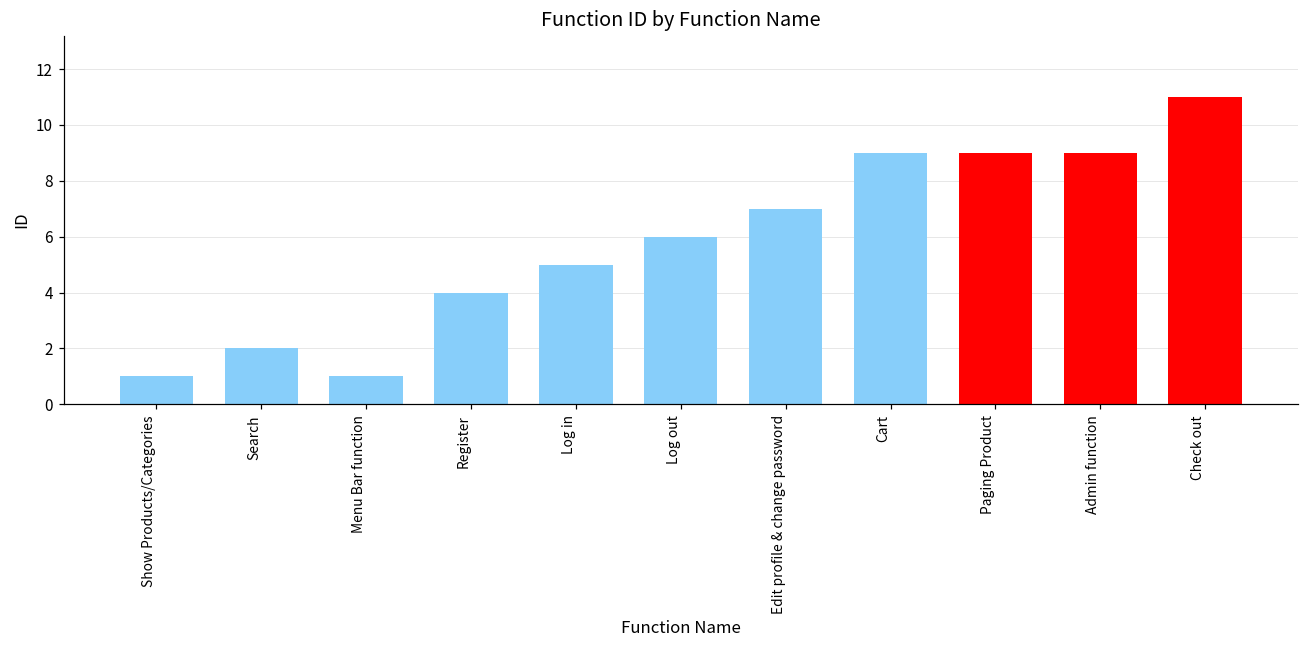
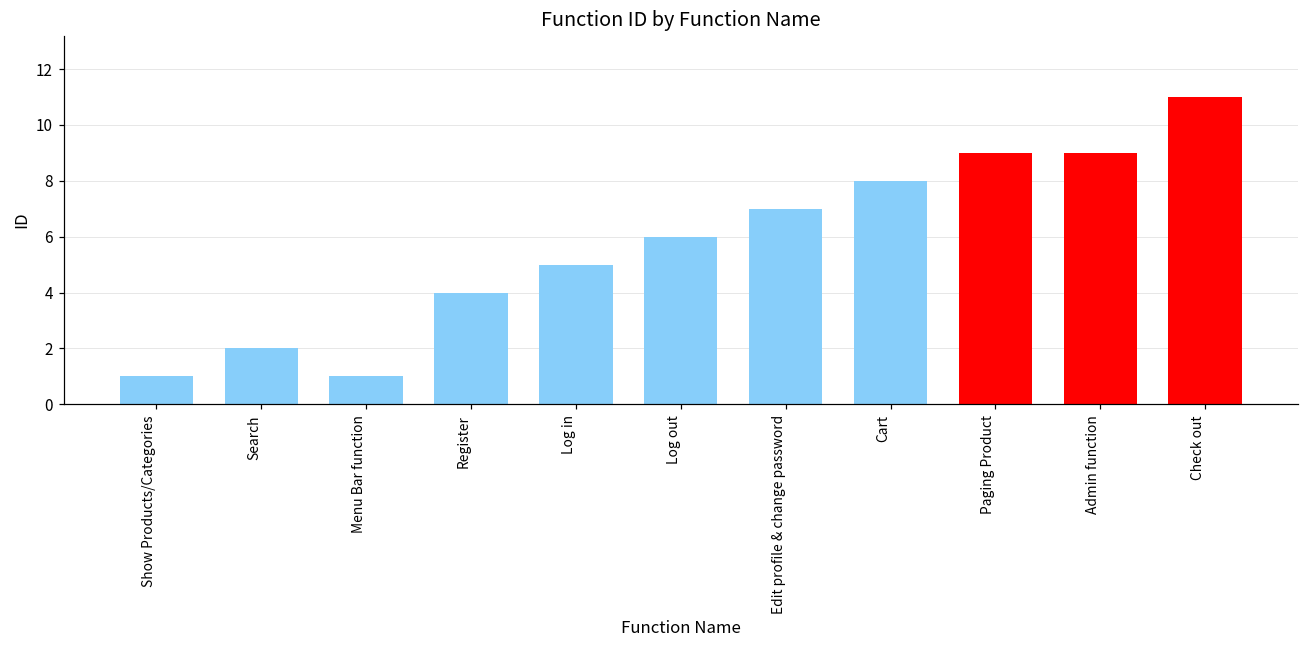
  {
    "Show Products/Categories": 1,
    "Search": 2,
    "Menu Bar function": 1,
    "Register": 4,
    "Log in": 5,
    "Log out": 6,
    "Edit profile & change password": 7,
-   "Cart": 9,
+   "Cart": 8,
    "Paging Product": 9,
    "Admin function": 9,
    "Check out": 11
  }
